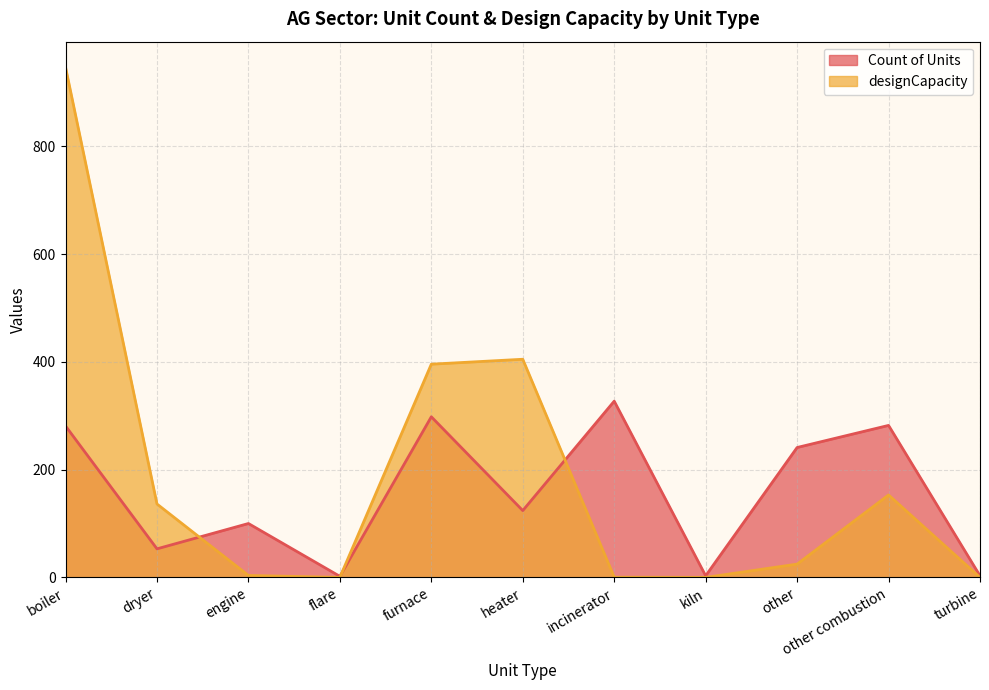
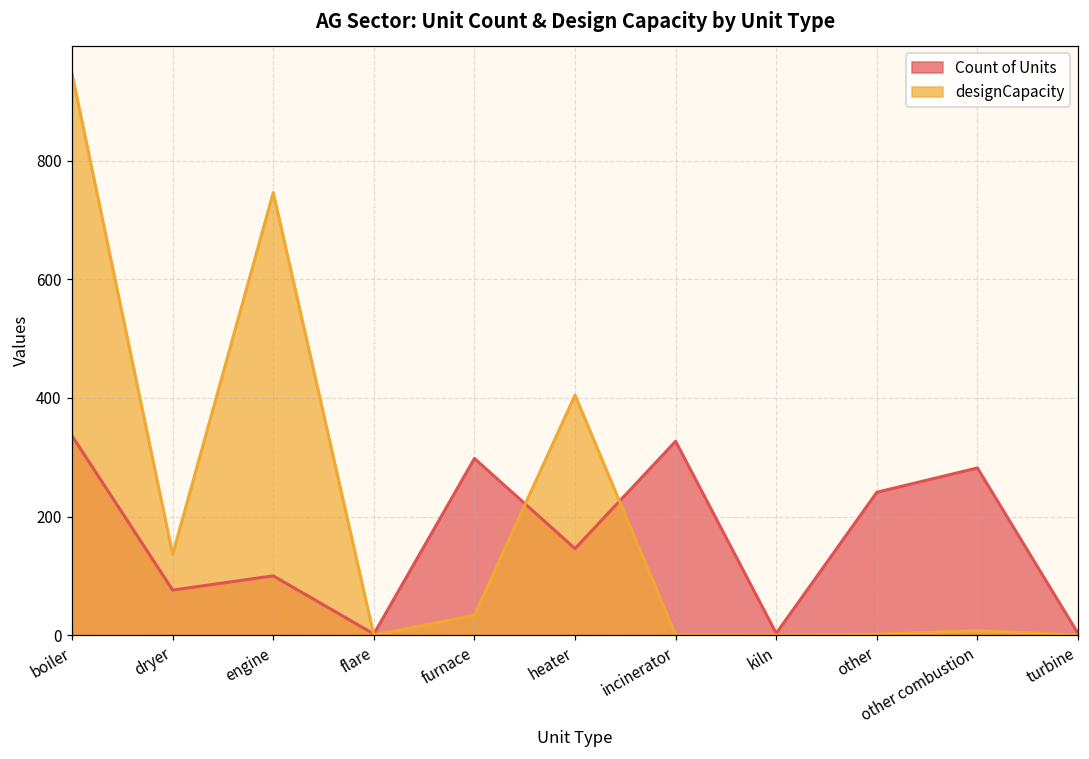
  {
    "Count of Units": {
-     "boiler": 280,
-     "dryer": 50,
+     "boiler": 340,
+     "dryer": 80,
      "engine": 100,
      "furnace": 300,
-     "heater": 120,
+     "heater": 150,
      "incinerator": 330,
      "other": 240,
      "other combustion": 280
    },
    "designCapacity": {
      "boiler": 950,
      "dryer": 140,
-     "engine": 0,
-     "furnace": 400,
+     "engine": 750,
+     "furnace": 30,
      "heater": 400,
      "incinerator": 0,
-     "other": 20,
-     "other combustion": 150
+     "other": 0,
+     "other combustion": 10
    }
  }
